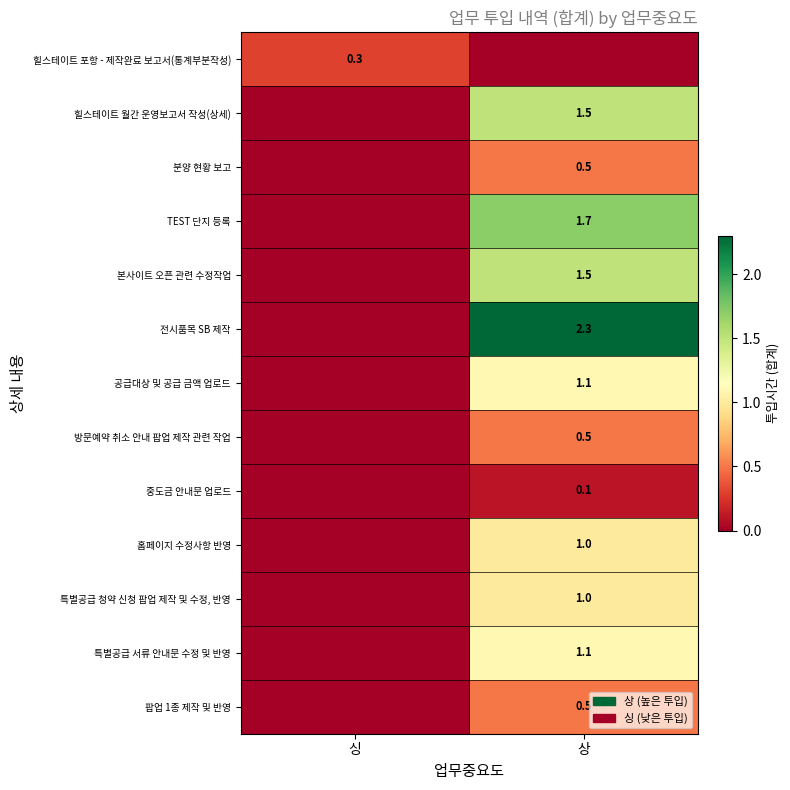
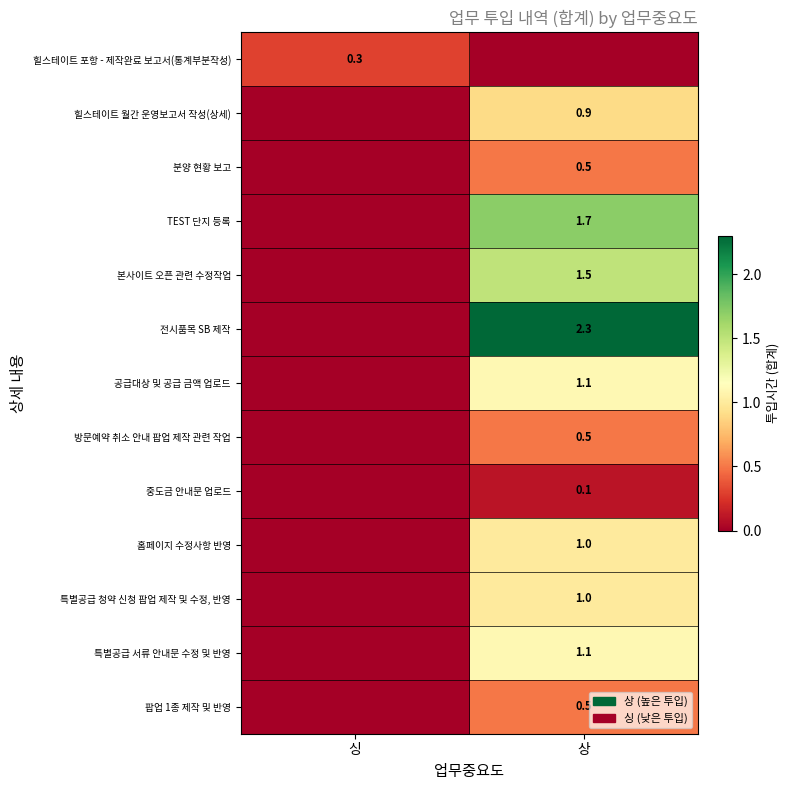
  {
    "힐스테이트 포항 - 제작완료 보고서(통계부분작성)": {
      "싱": 0.3
    },
    "힐스테이트 월간 운영보고서 작성(상세)": {
-     "상": 1.5
+     "상": 0.9
    },
    "분양 현황 보고": {
      "상": 0.5
    },
    "TEST 단지 등록": {
      "상": 1.7
    },
    "본사이트 오픈 관련 수정작업": {
      "상": 1.5
    },
    "전시품목 SB 제작": {
      "상": 2.3
    },
    "공급대상 및 공급 금액 업로드": {
      "상": 1.1
    },
    "방문예약 취소 안내 팝업 제작 관련 작업": {
      "상": 0.5
    },
    "중도금 안내문 업로드": {
      "상": 0.1
    },
    "홈페이지 수정사항 반영": {
      "상": 1.0
    },
    "특별공급 청약 신청 팝업 제작 및 수정, 반영": {
      "상": 1.0
    },
    "특별공급 서류 안내문 수정 및 반영": {
      "상": 1.1
    }
  }
